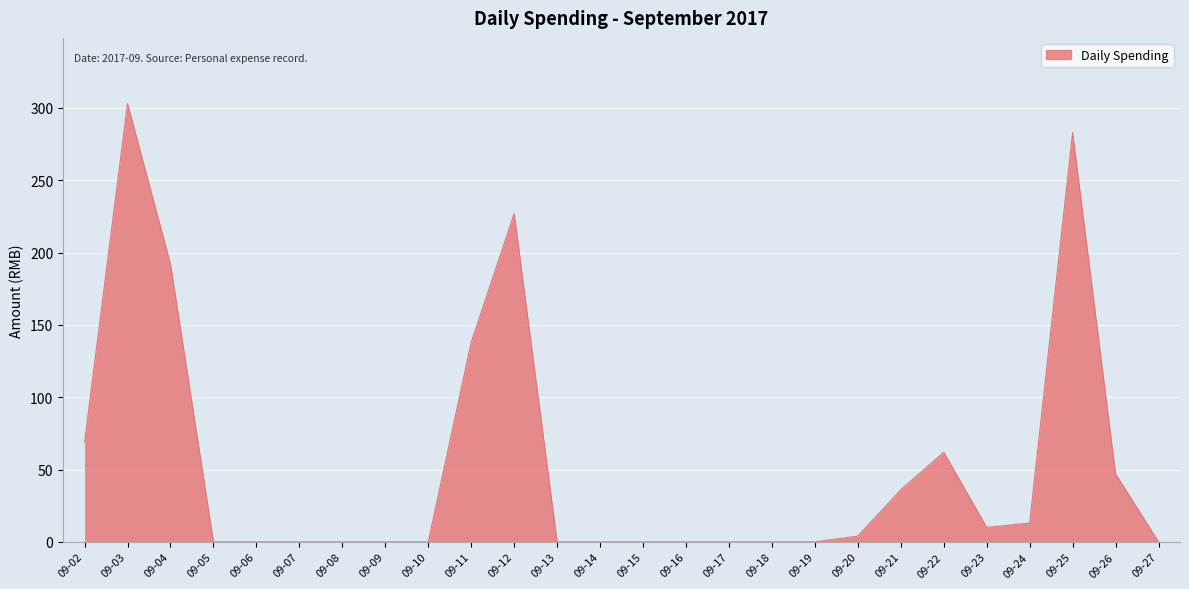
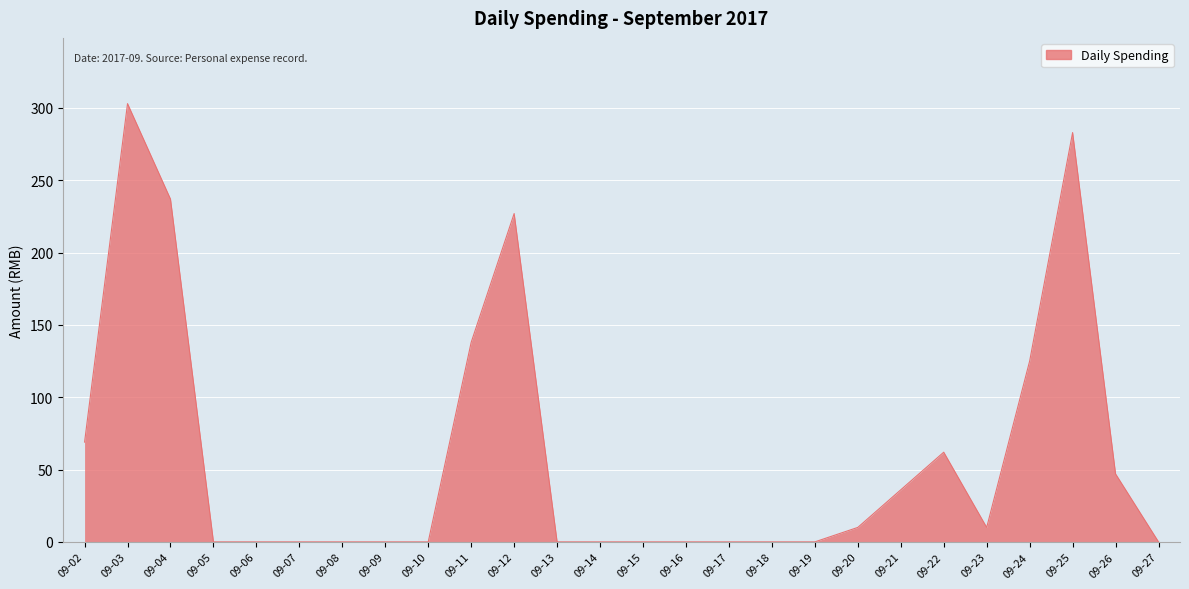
  {
    "09-02": 69,
    "09-03": 303,
-   "09-04": 192,
+   "09-04": 237,
    "09-05": 0,
    "09-06": 0,
    "09-07": 0,
    "09-08": 0,
    "09-09": 0,
    "09-10": 0,
    "09-11": 138,
    "09-12": 227,
    "09-13": 0,
    "09-14": 0,
    "09-15": 0,
    "09-16": 0,
    "09-17": 0,
    "09-18": 0,
    "09-19": 0,
-   "09-20": 4,
+   "09-20": 10,
    "09-21": 36,
    "09-22": 62,
    "09-23": 10,
-   "09-24": 13,
+   "09-24": 125,
    "09-25": 283,
    "09-26": 47,
    "09-27": 0
  }
